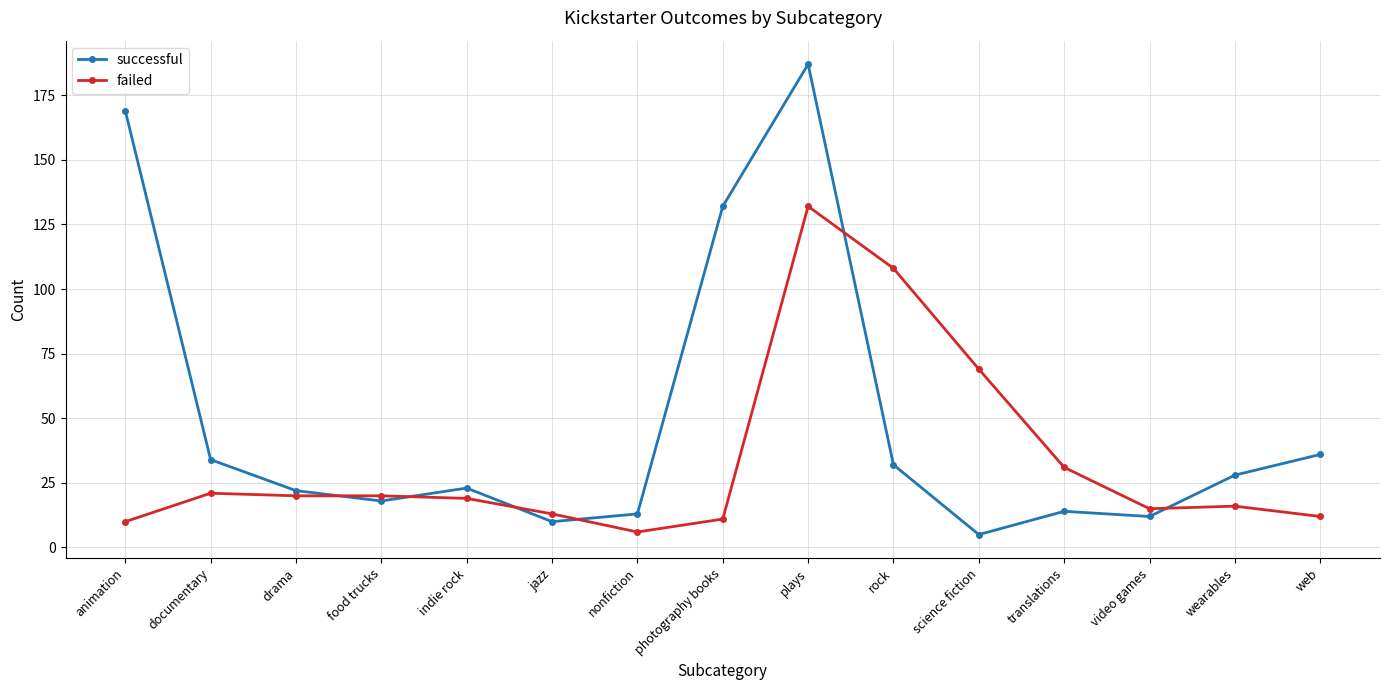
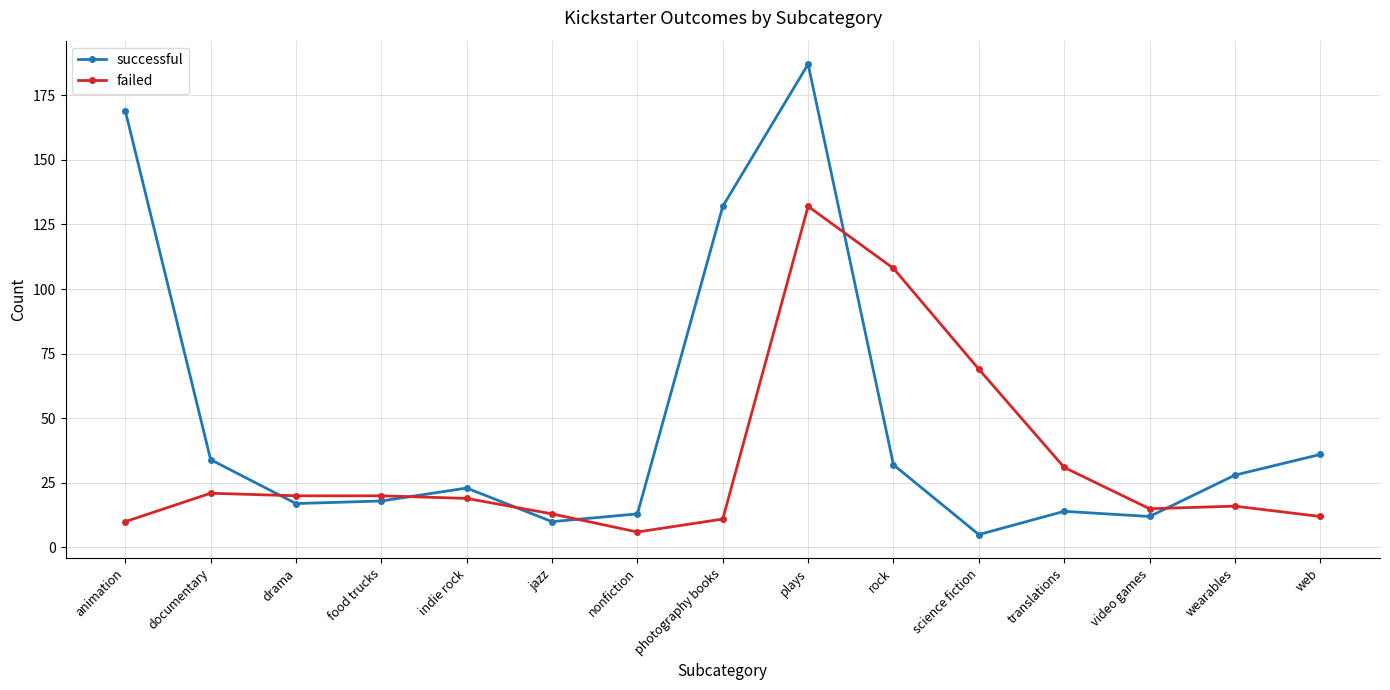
  {
    "successful": {
      "animation": 169,
      "documentary": 34,
-     "drama": 22,
+     "drama": 17,
      "food trucks": 18,
      "indie rock": 23,
      "jazz": 10,
      "nonfiction": 13,
      "photography books": 132,
      "plays": 187,
      "rock": 32,
      "science fiction": 5,
      "translations": 14,
      "video games": 12,
      "wearables": 28,
      "web": 36
    },
    "failed": {
      "animation": 10,
      "documentary": 21,
      "drama": 20,
      "food trucks": 20,
      "indie rock": 19,
      "jazz": 13,
      "nonfiction": 6,
      "photography books": 11,
      "plays": 132,
      "rock": 108,
      "science fiction": 69,
      "translations": 31,
      "video games": 15,
      "wearables": 16,
      "web": 12
    }
  }
